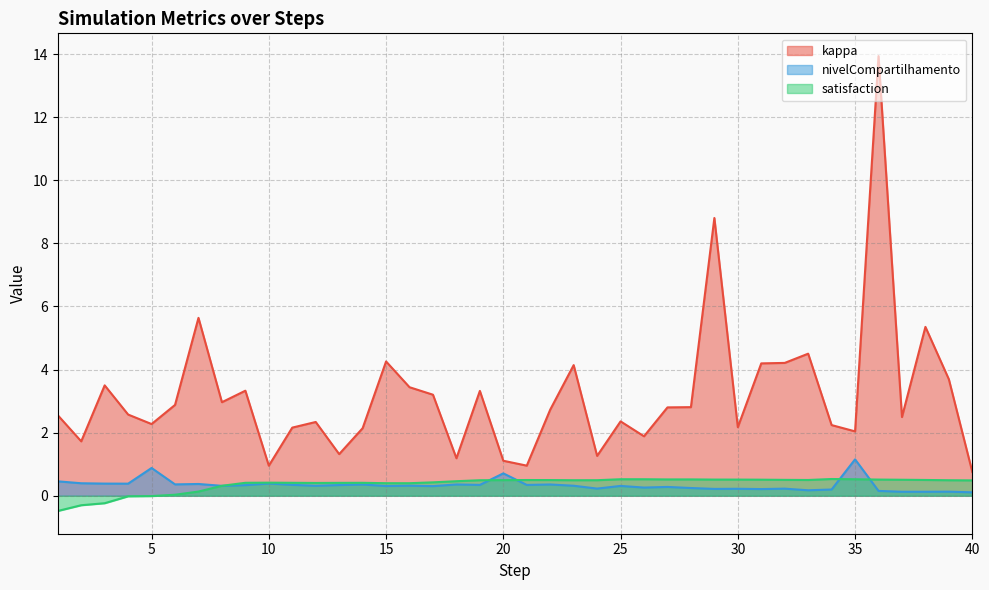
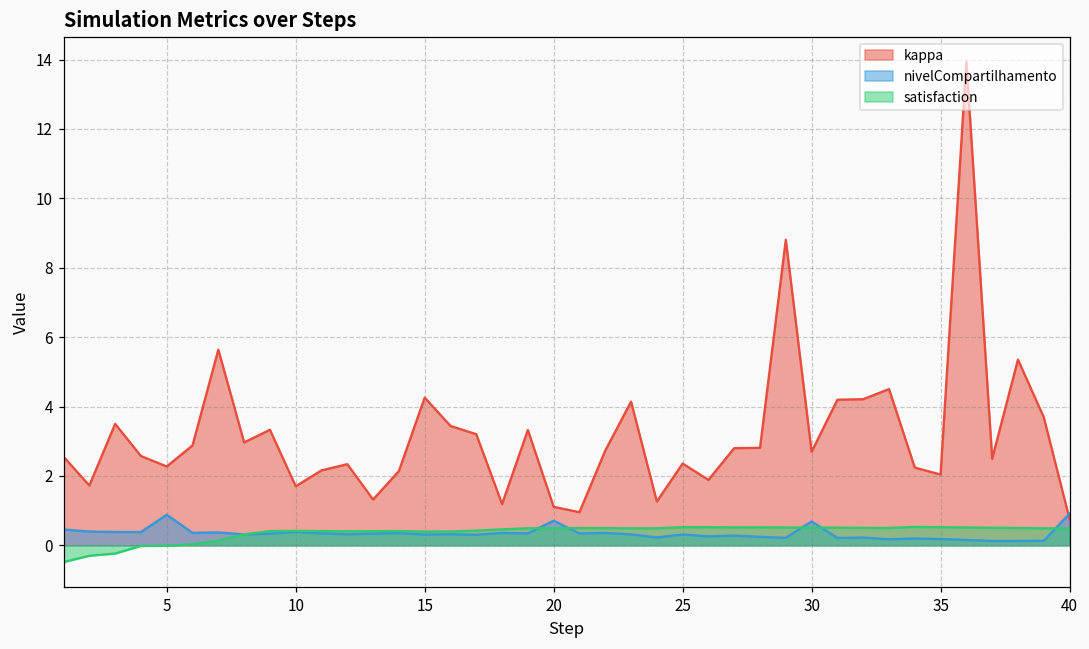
  {
    "kappa": {
      "5": 2.3,
-     "10": 1.0,
+     "10": 1.7,
      "15": 4.3,
      "20": 1.1,
      "25": 2.4,
-     "30": 2.2,
+     "30": 2.7,
      "35": 2.0,
      "40": 0.8
    },
    "nivelCompartilhamento": {
      "5": 0.9,
      "15": 0.3,
      "20": 0.7,
      "25": 0.3,
-     "30": 0.2,
-     "35": 1.2,
-     "40": 0.1
+     "30": 0.7,
+     "35": 0.2,
+     "40": 0.9
    }
  }
